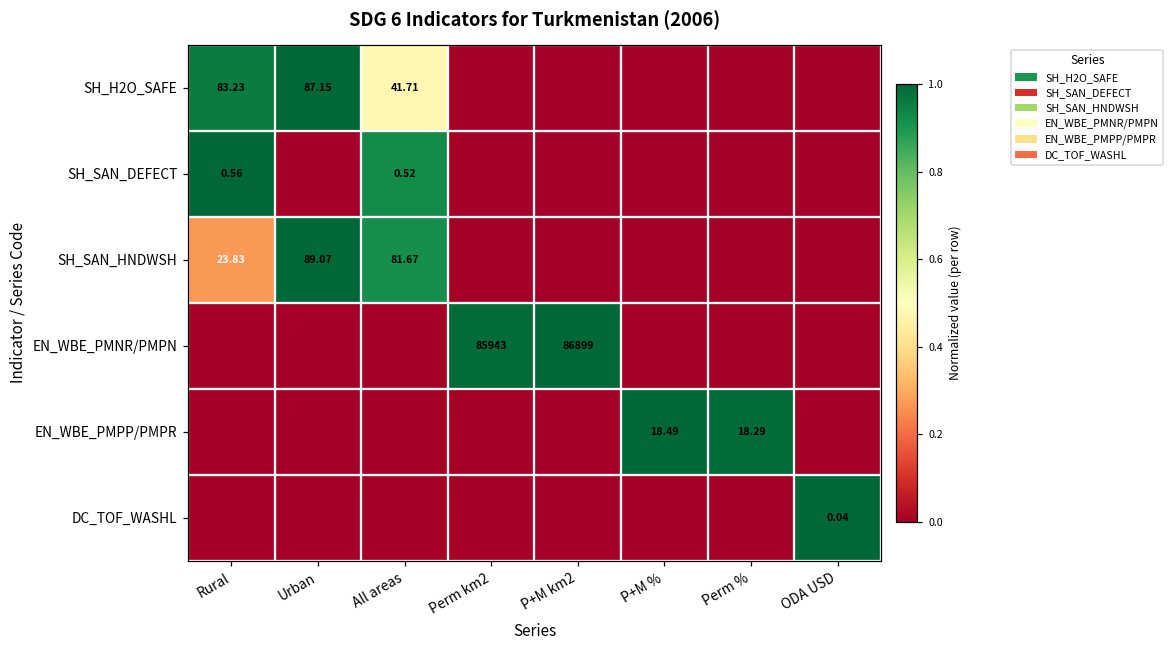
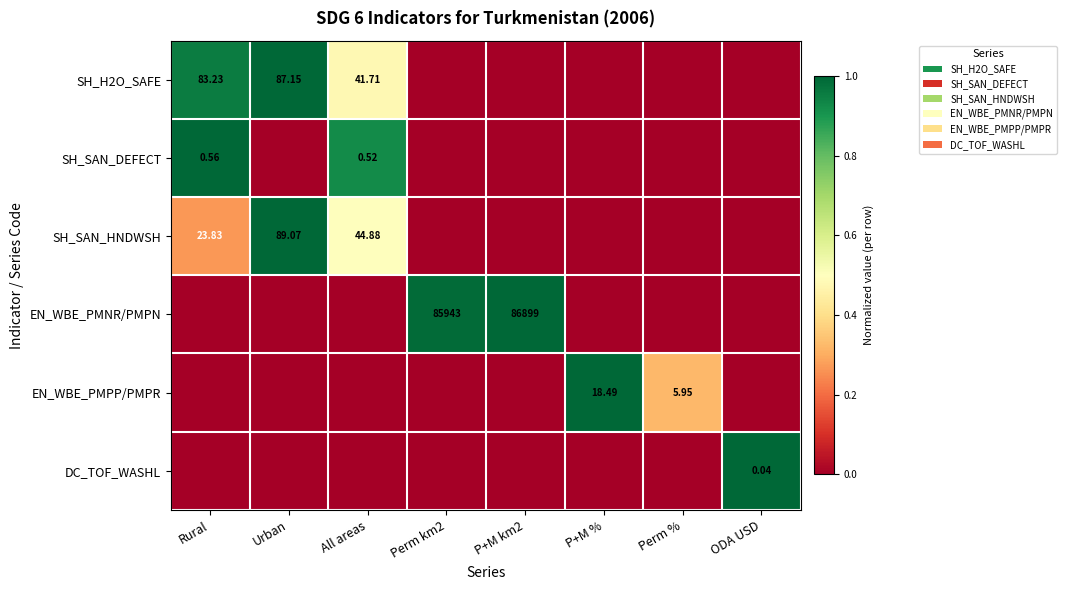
  {
    "SH_H2O_SAFE": {
      "Rural": 83.23,
      "Urban": 87.15,
      "All areas": 41.71
    },
    "SH_SAN_DEFECT": {
      "Rural": 0.56,
      "All areas": 0.52
    },
    "SH_SAN_HNDWSH": {
      "Rural": 23.83,
      "Urban": 89.07,
-     "All areas": 81.67
+     "All areas": 44.88
    },
    "EN_WBE_PMNR/PMPN": {
      "Perm km2": 85943,
      "P+M km2": 86899
    },
    "EN_WBE_PMPP/PMPR": {
      "P+M %": 18.49,
-     "Perm %": 18.29
+     "Perm %": 5.95
    },
    "DC_TOF_WASHL": {
      "ODA USD": 0.04
    }
  }
